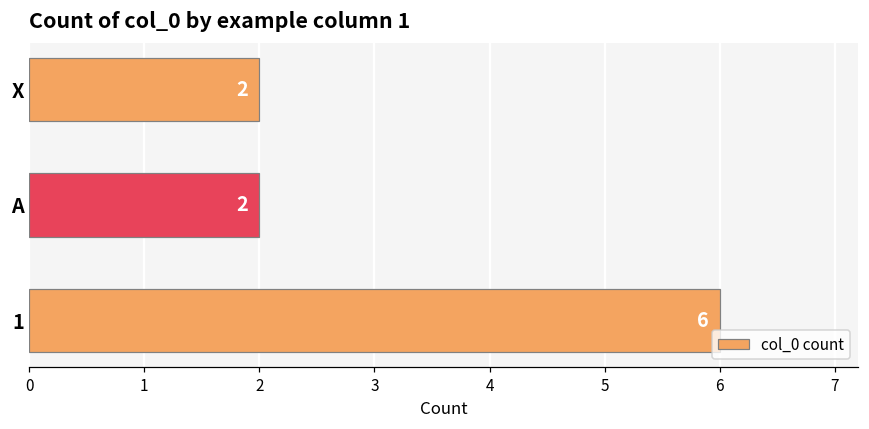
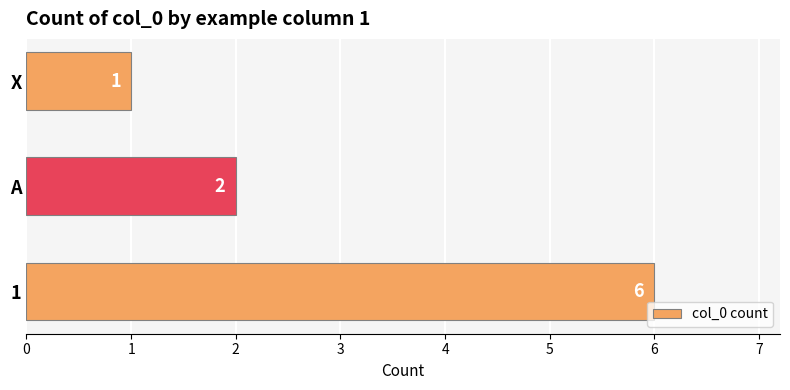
  {
-   "X": 2,
+   "X": 1,
    "A": 2,
    "1": 6
  }
